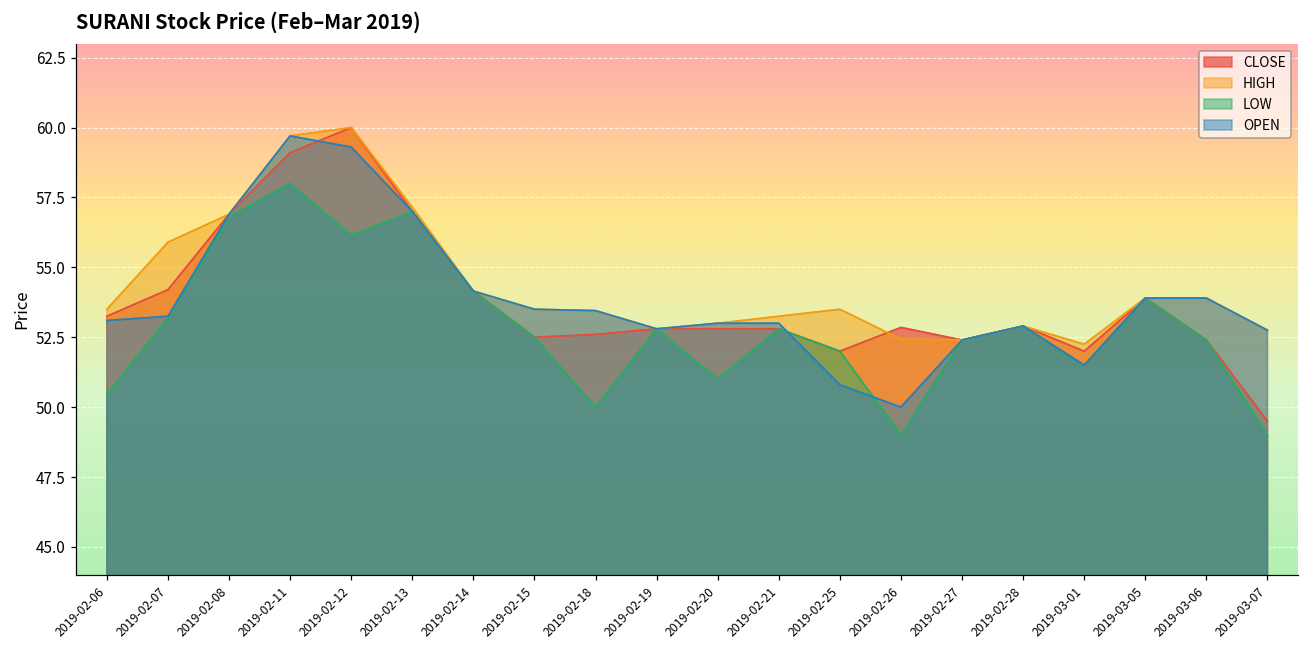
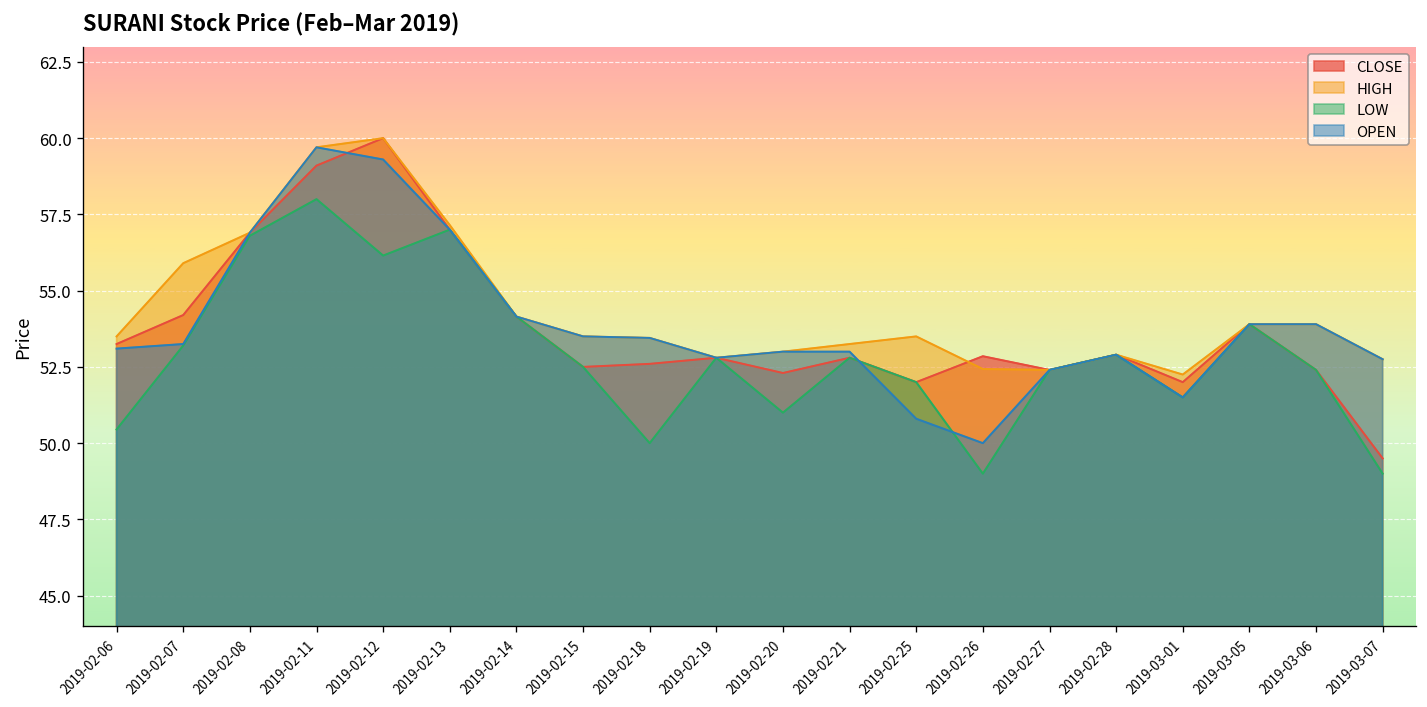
  {
    "CLOSE": {
      "2019-02-06": 53.3,
      "2019-02-07": 54.2,
      "2019-02-11": 59.1,
      "2019-02-18": 52.6,
-     "2019-02-20": 52.8,
+     "2019-02-20": 52.3,
      "2019-02-26": 52.9,
      "2019-03-01": 52.0,
      "2019-03-07": 49.5
    },
    "HIGH": {
      "2019-02-06": 53.5,
      "2019-02-07": 55.9,
      "2019-02-13": 57.2,
      "2019-02-21": 53.3,
      "2019-02-25": 53.5,
      "2019-02-26": 52.4,
      "2019-03-01": 52.3
    },
    "LOW": {
      "2019-02-06": 50.5,
      "2019-02-11": 58.0,
      "2019-02-12": 56.2,
      "2019-02-18": 50.0,
      "2019-02-20": 51.0,
      "2019-02-26": 49.0,
      "2019-03-07": 49.0
    },
    "OPEN": {
      "2019-02-06": 53.1,
      "2019-02-12": 59.3,
      "2019-02-21": 53.0,
      "2019-02-25": 50.8,
      "2019-02-26": 50.0
    }
  }
